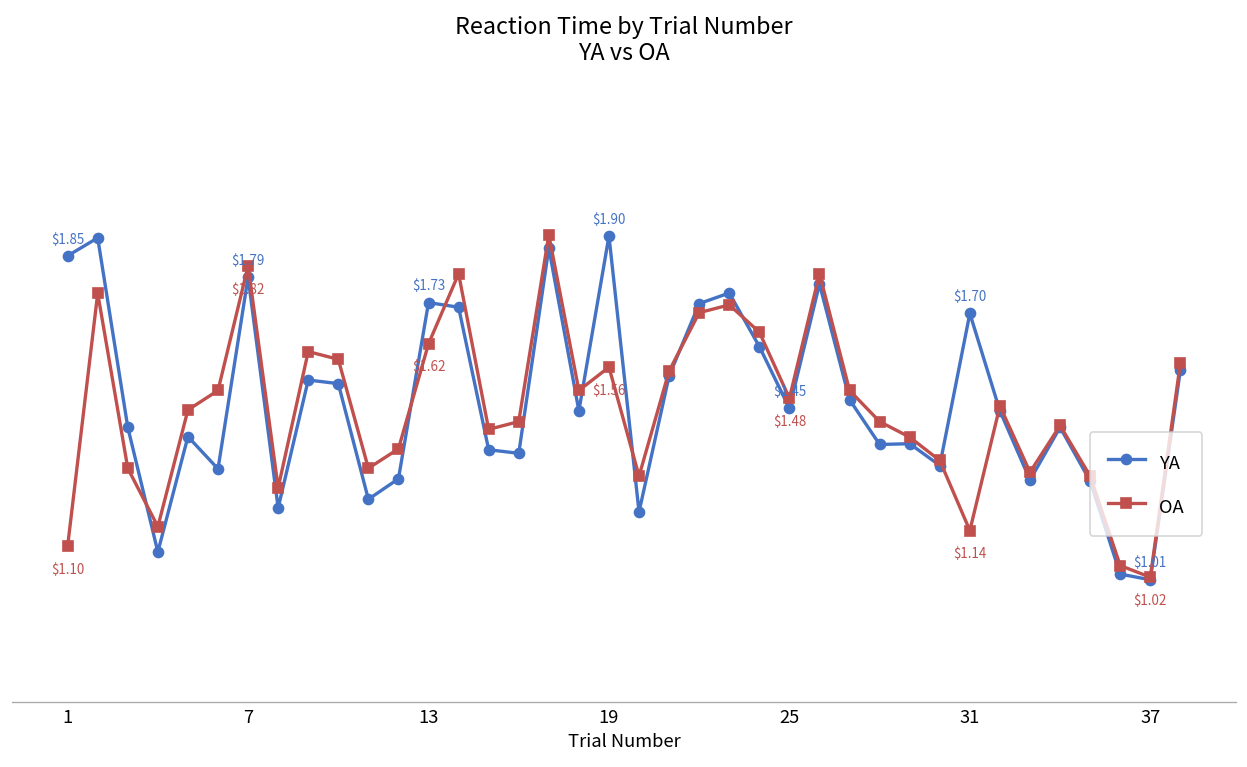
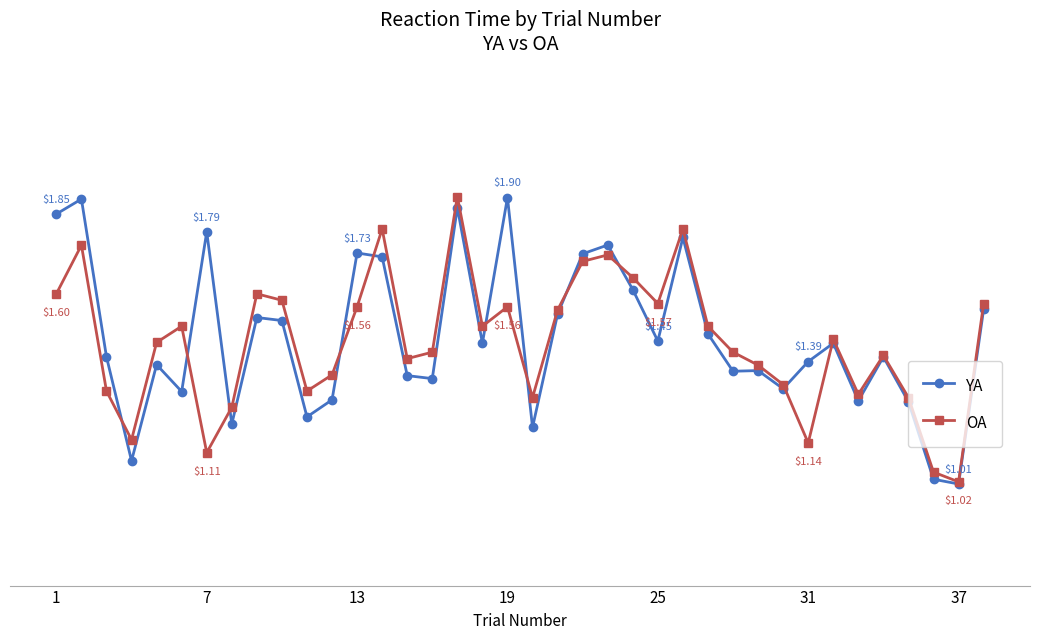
  {
    "YA": {
      "1": "$1.85",
      "7": "$1.79",
      "13": "$1.73",
      "19": "$1.90",
-     "31": "$1.70"
+     "31": "$1.39"
    },
    "OA": {
-     "1": "$1.10",
-     "7": "$1.82",
-     "13": "$1.62",
+     "1": "$1.60",
+     "7": "$1.11",
+     "13": "$1.56",
      "19": "$1.56",
-     "25": "$1.48",
+     "25": "$1.57",
      "31": "$1.14"
    }
  }
